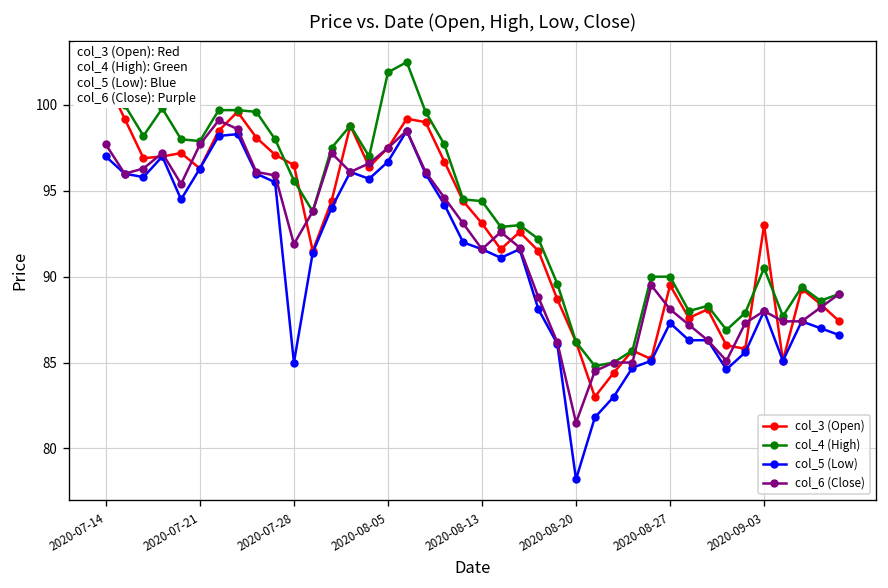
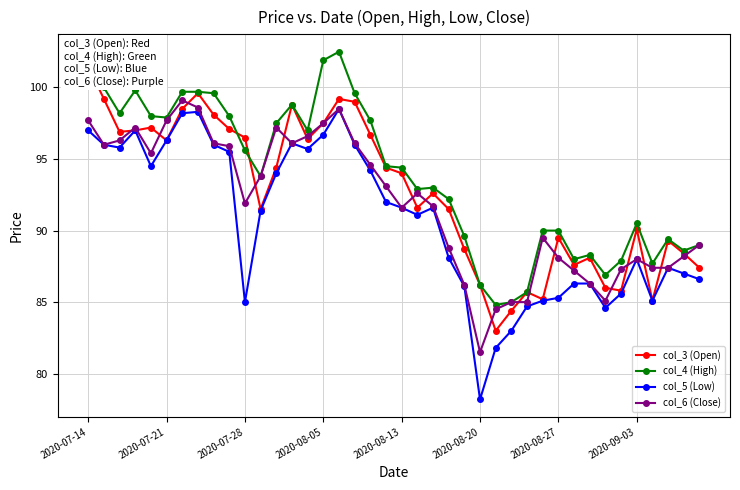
  {
    "col_3 (Open)": {
      "2020-07-28": 96.5,
-     "2020-08-13": 93.1,
+     "2020-08-13": 94.0,
      "2020-08-27": 89.5,
-     "2020-09-03": 93.0
+     "2020-09-03": 90.1
    },
    "col_4 (High)": {
      "2020-07-21": 97.9,
      "2020-07-28": 95.6,
      "2020-08-05": 101.9,
      "2020-08-13": 94.4,
      "2020-08-27": 90.0,
      "2020-09-03": 90.5
    },
    "col_5 (Low)": {
      "2020-07-14": 97.0,
      "2020-07-28": 85.0,
      "2020-08-05": 96.7,
      "2020-08-20": 78.2,
-     "2020-08-27": 87.3
+     "2020-08-27": 85.3
    },
    "col_6 (Close)": {
      "2020-07-14": 97.7,
      "2020-07-21": 97.7,
      "2020-07-28": 91.9,
      "2020-08-20": 81.5,
      "2020-08-27": 88.1
    }
  }
